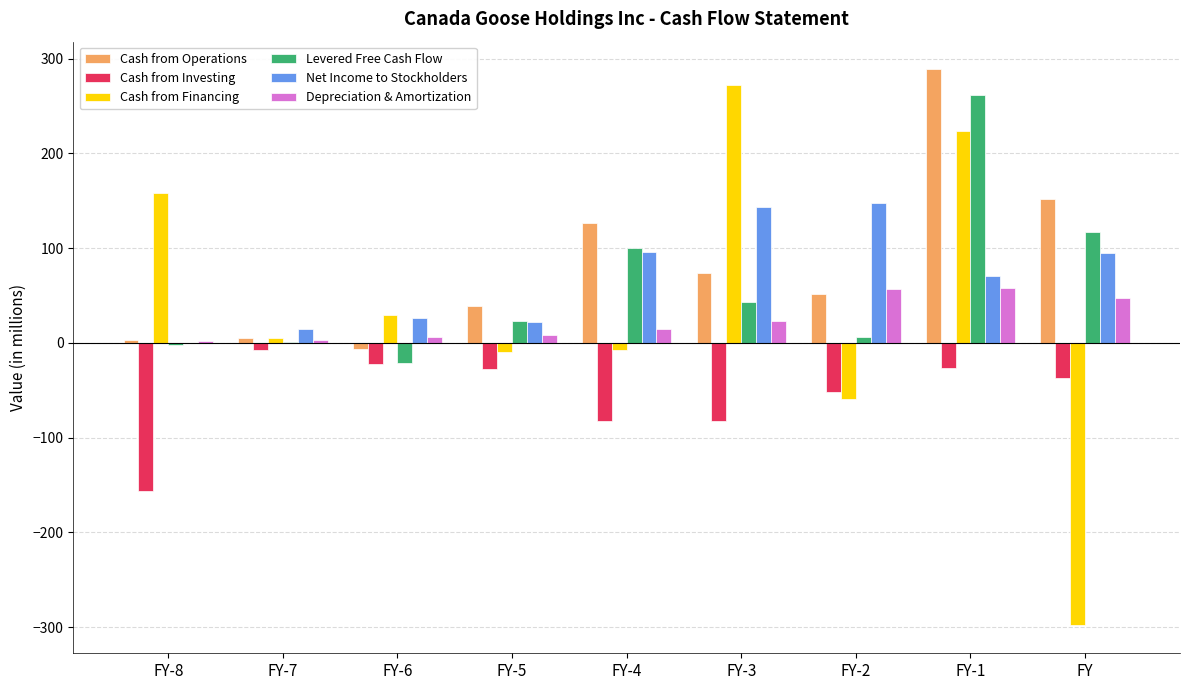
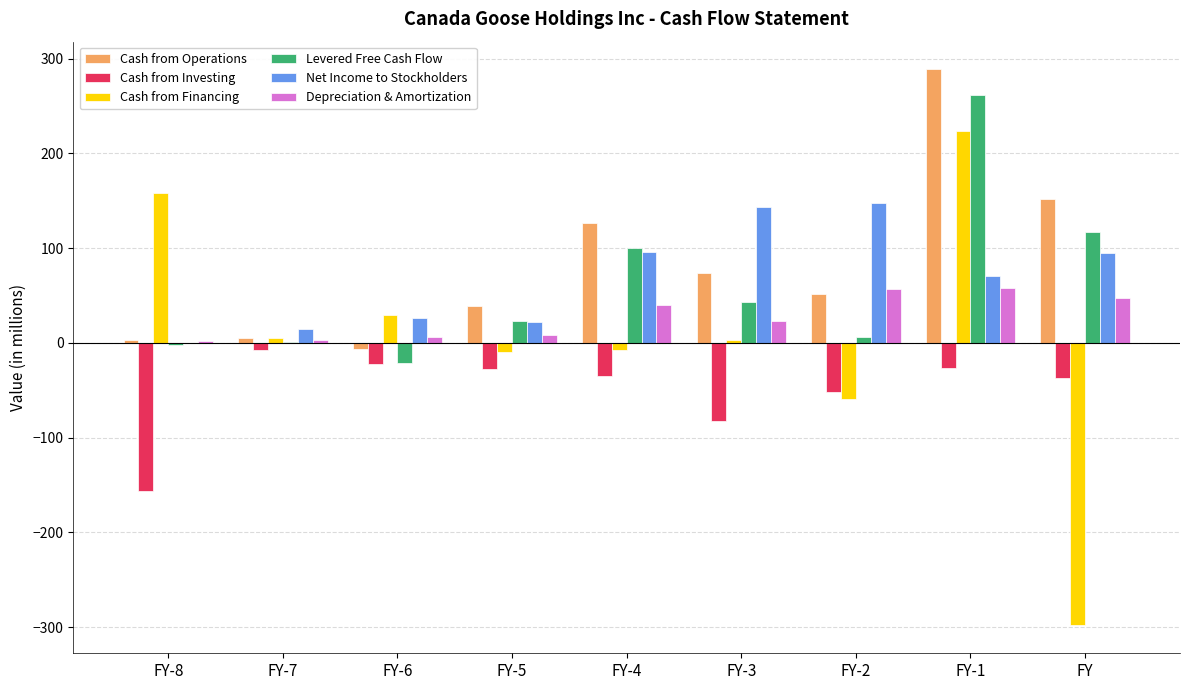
  {
    "Cash from Operations": {
      "FY-8": 0,
      "FY-7": 0,
      "FY-6": -10,
      "FY-5": 40,
      "FY-4": 130,
      "FY-3": 70,
      "FY-2": 50,
      "FY-1": 290,
      "FY": 150
    },
    "Cash from Investing": {
      "FY-8": -160,
      "FY-7": -10,
      "FY-6": -20,
      "FY-5": -30,
-     "FY-4": -80,
+     "FY-4": -30,
      "FY-3": -80,
      "FY-2": -50,
      "FY-1": -30,
      "FY": -40
    },
    "Cash from Financing": {
      "FY-8": 160,
      "FY-7": 0,
      "FY-6": 30,
      "FY-5": -10,
      "FY-4": -10,
-     "FY-3": 270,
+     "FY-3": 0,
      "FY-2": -60,
      "FY-1": 220,
      "FY": -300
    },
    "Levered Free Cash Flow": {
      "FY-6": -20,
      "FY-5": 20,
      "FY-4": 100,
      "FY-3": 40,
      "FY-2": 10,
      "FY-1": 260,
      "FY": 120
    },
    "Net Income to Stockholders": {
      "FY-7": 10,
      "FY-6": 30,
      "FY-5": 20,
      "FY-4": 100,
      "FY-3": 140,
      "FY-2": 150,
      "FY-1": 70,
      "FY": 90
    },
    "Depreciation & Amortization": {
      "FY-7": 0,
      "FY-6": 10,
      "FY-5": 10,
-     "FY-4": 10,
+     "FY-4": 40,
      "FY-3": 20,
      "FY-2": 60,
      "FY-1": 60,
      "FY": 50
    }
  }
